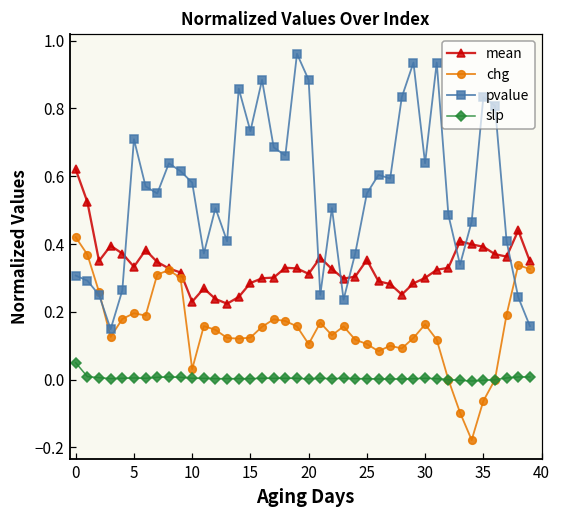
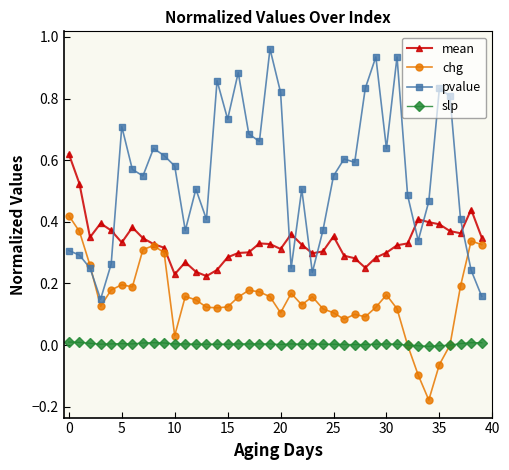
  {
    "mean": {
      "0": 0.62,
      "5": 0.33,
      "10": 0.23,
      "15": 0.29,
      "20": 0.31,
      "25": 0.35,
      "30": 0.30,
      "35": 0.39
    },
    "chg": {
      "0": 0.42,
      "5": 0.20,
      "10": 0.03,
      "15": 0.12,
      "20": 0.11,
      "25": 0.11,
      "30": 0.16,
      "35": -0.06
    },
    "pvalue": {
      "0": 0.31,
      "5": 0.71,
      "10": 0.58,
      "15": 0.73,
-     "20": 0.88,
+     "20": 0.82,
      "25": 0.55,
      "30": 0.64
    },
    "slp": {
-     "0": 0.05,
+     "0": 0.01,
      "5": 0.01,
      "10": 0.00,
      "15": 0.00,
      "20": 0.00,
      "25": 0.00,
      "30": 0.00,
      "35": 0.00
    }
  }
